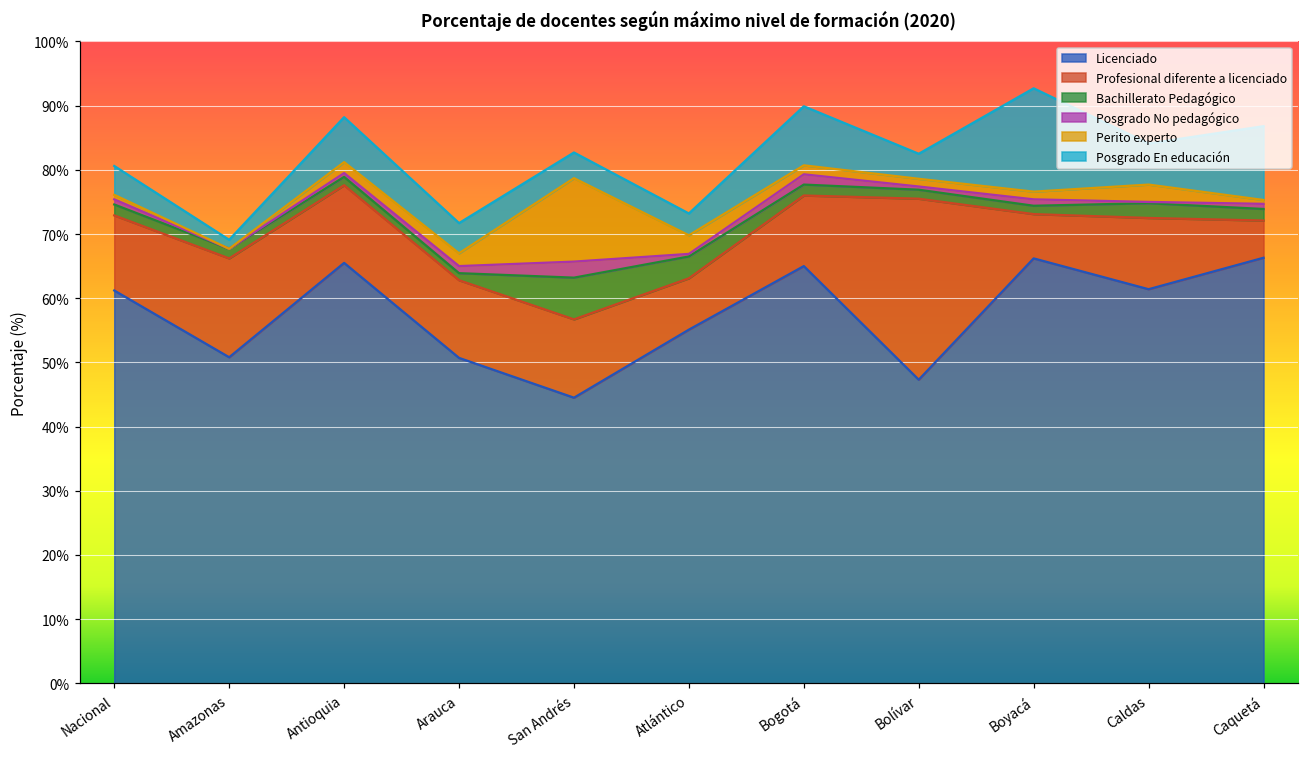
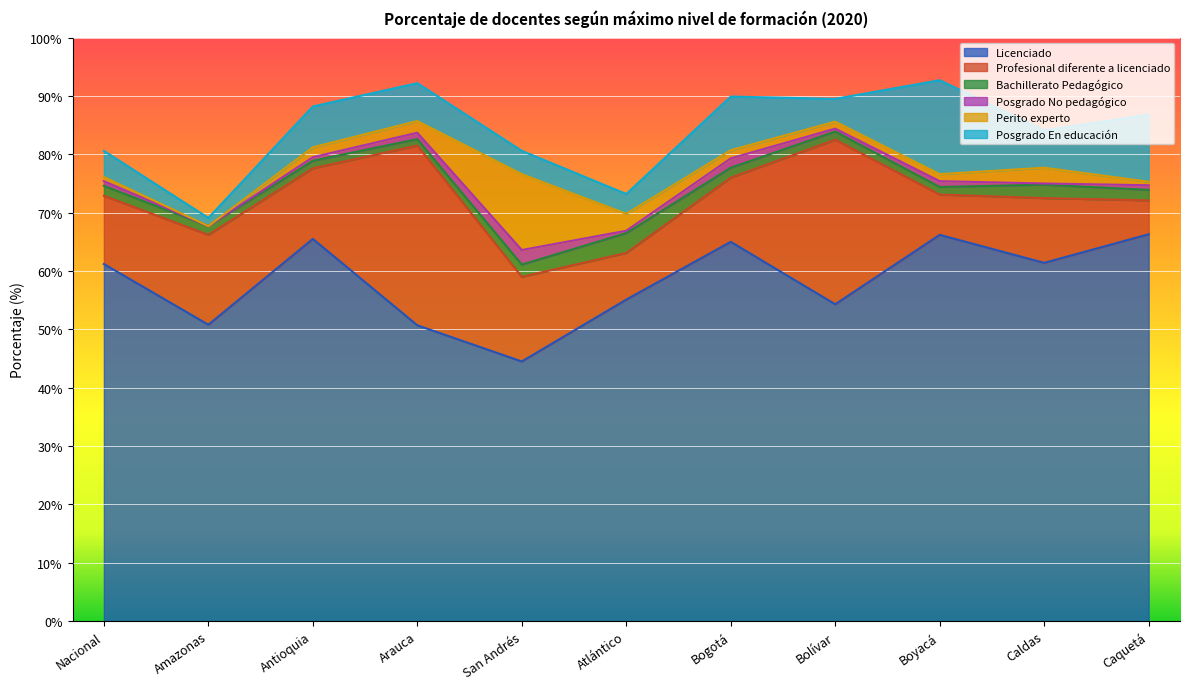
  {
    "Licenciado": {
      "Nacional": "61%",
      "Amazonas": "51%",
      "Antioquia": "66%",
      "Arauca": "51%",
      "San Andrés": "45%",
      "Atlántico": "55%",
      "Bogotá": "65%",
-     "Bolívar": "47%",
+     "Bolívar": "54%",
      "Boyacá": "66%",
      "Caldas": "61%",
      "Caquetá": "66%"
    },
    "Profesional diferente a licenciado": {
      "Nacional": "12%",
      "Amazonas": "15%",
      "Antioquia": "12%",
-     "Arauca": "12%",
-     "San Andrés": "12%",
+     "Arauca": "31%",
+     "San Andrés": "15%",
      "Atlántico": "8%",
      "Bogotá": "11%",
      "Bolívar": "28%",
      "Boyacá": "7%",
      "Caldas": "11%",
      "Caquetá": "6%"
    },
    "Bachillerato Pedagógico": {
      "Nacional": "2%",
      "Antioquia": "1%",
      "Arauca": "1%",
-     "San Andrés": "7%",
+     "San Andrés": "2%",
      "Bogotá": "2%",
      "Bolívar": "1%",
      "Boyacá": "1%",
      "Caquetá": "2%"
    },
    "Posgrado No pedagógico": {
      "Nacional": "1%",
      "Antioquia": "1%",
      "Arauca": "1%",
      "San Andrés": "3%",
      "Bogotá": "2%",
      "Bolívar": "1%",
      "Boyacá": "1%",
      "Caquetá": "1%"
    },
    "Perito experto": {
      "Nacional": "1%",
      "Antioquia": "2%",
      "Arauca": "2%",
      "San Andrés": "13%",
      "Atlántico": "3%",
      "Bogotá": "1%",
      "Bolívar": "1%",
      "Boyacá": "1%",
      "Caldas": "3%",
      "Caquetá": "1%"
    },
    "Posgrado En educación": {
      "Nacional": "5%",
      "Amazonas": "1%",
      "Antioquia": "7%",
-     "Arauca": "5%",
+     "Arauca": "7%",
      "San Andrés": "4%",
      "Atlántico": "3%",
      "Bogotá": "9%",
      "Bolívar": "4%",
      "Boyacá": "16%"
    }
  }
